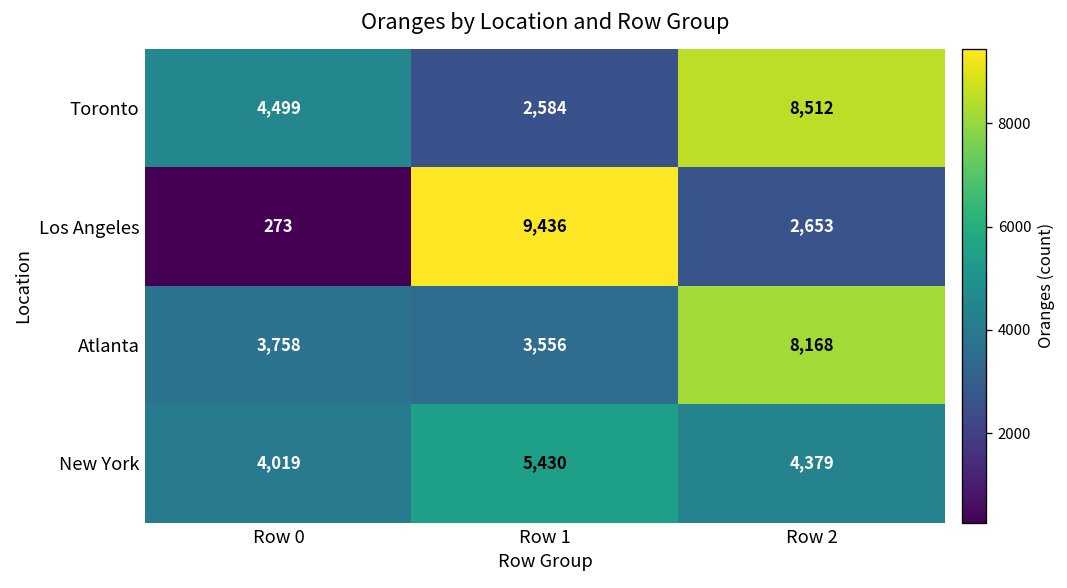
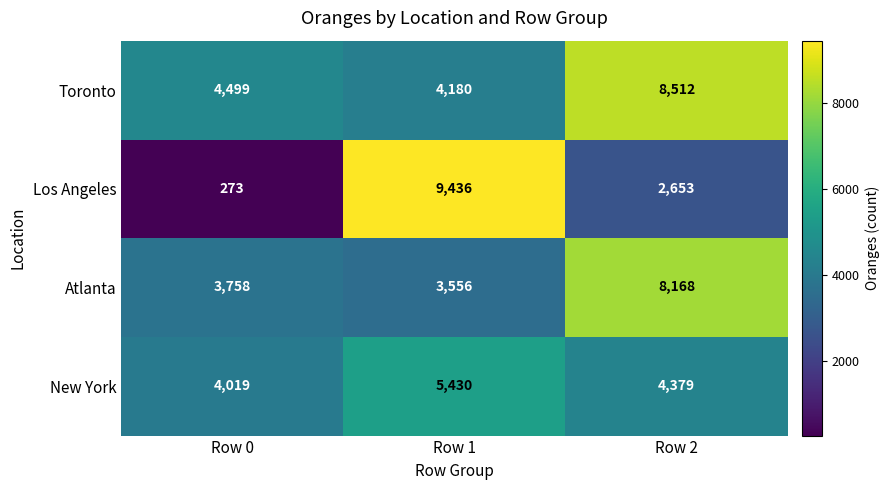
  {
    "Toronto": {
      "Row 0": "4,499",
-     "Row 1": "2,584",
+     "Row 1": "4,180",
      "Row 2": "8,512"
    },
    "Los Angeles": {
      "Row 0": "273",
      "Row 1": "9,436",
      "Row 2": "2,653"
    },
    "Atlanta": {
      "Row 0": "3,758",
      "Row 1": "3,556",
      "Row 2": "8,168"
    },
    "New York": {
      "Row 0": "4,019",
      "Row 1": "5,430",
      "Row 2": "4,379"
    }
  }
